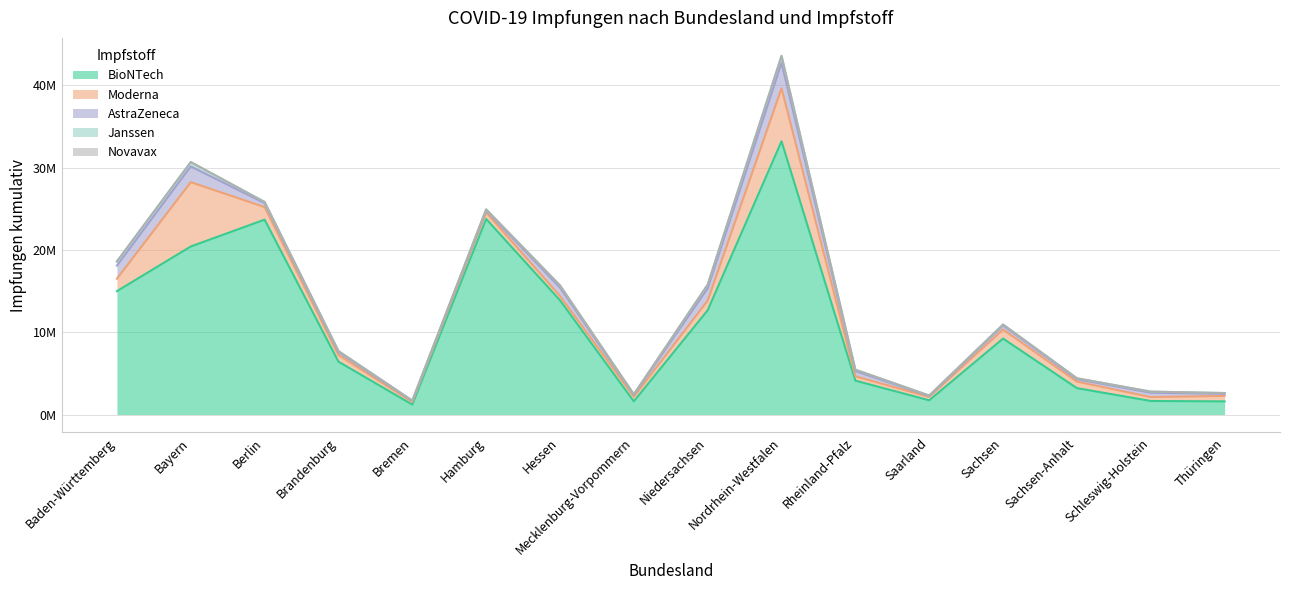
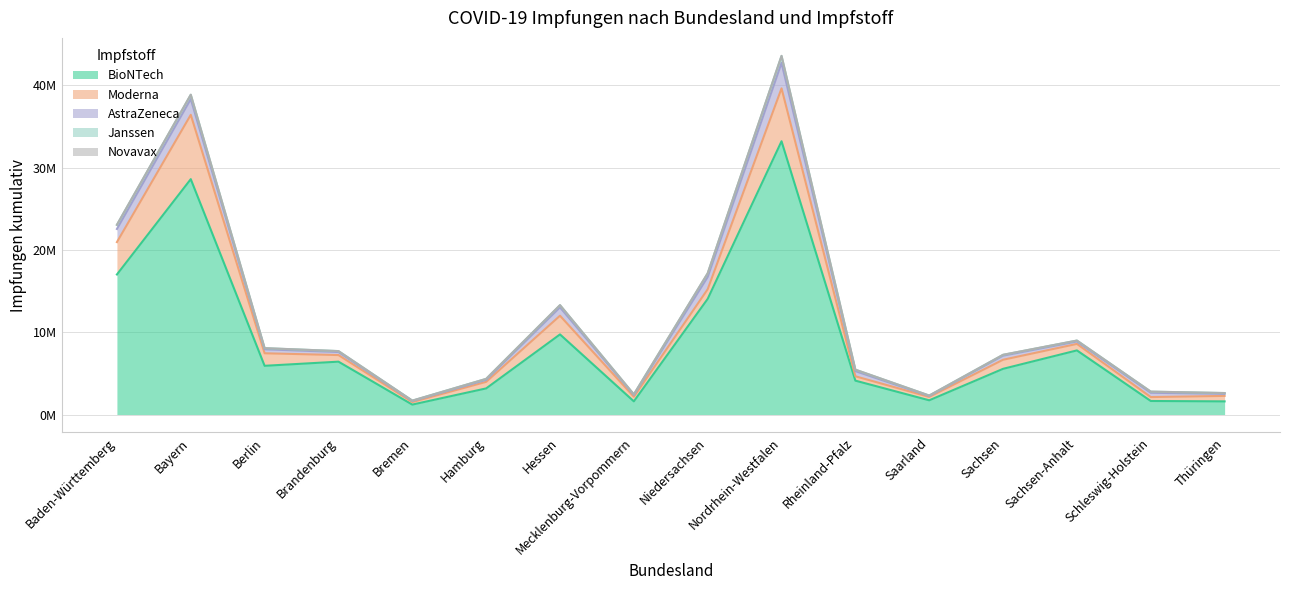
  {
    "BioNTech": {
-     "Baden-Württemberg": 15000000,
-     "Bayern": 20000000,
-     "Berlin": 24000000,
+     "Baden-Württemberg": 17000000,
+     "Bayern": 29000000,
+     "Berlin": 6000000,
      "Brandenburg": 6000000,
-     "Hamburg": 24000000,
-     "Hessen": 14000000,
+     "Hamburg": 3000000,
+     "Hessen": 10000000,
      "Mecklenburg-Vorpommern": 2000000,
-     "Niedersachsen": 13000000,
+     "Niedersachsen": 14000000,
      "Nordrhein-Westfalen": 33000000,
      "Rheinland-Pfalz": 4000000,
      "Saarland": 2000000,
-     "Sachsen": 9000000,
-     "Sachsen-Anhalt": 3000000,
+     "Sachsen": 6000000,
+     "Sachsen-Anhalt": 8000000,
      "Schleswig-Holstein": 2000000,
      "Thüringen": 2000000
    },
    "Moderna": {
-     "Baden-Württemberg": 2000000,
+     "Baden-Württemberg": 4000000,
      "Bayern": 8000000,
      "Berlin": 2000000,
      "Brandenburg": 1000000,
-     "Hessen": 1000000,
+     "Hessen": 2000000,
      "Niedersachsen": 1000000,
      "Nordrhein-Westfalen": 6000000,
      "Rheinland-Pfalz": 1000000,
      "Sachsen": 1000000,
      "Schleswig-Holstein": 0
    }
  }
